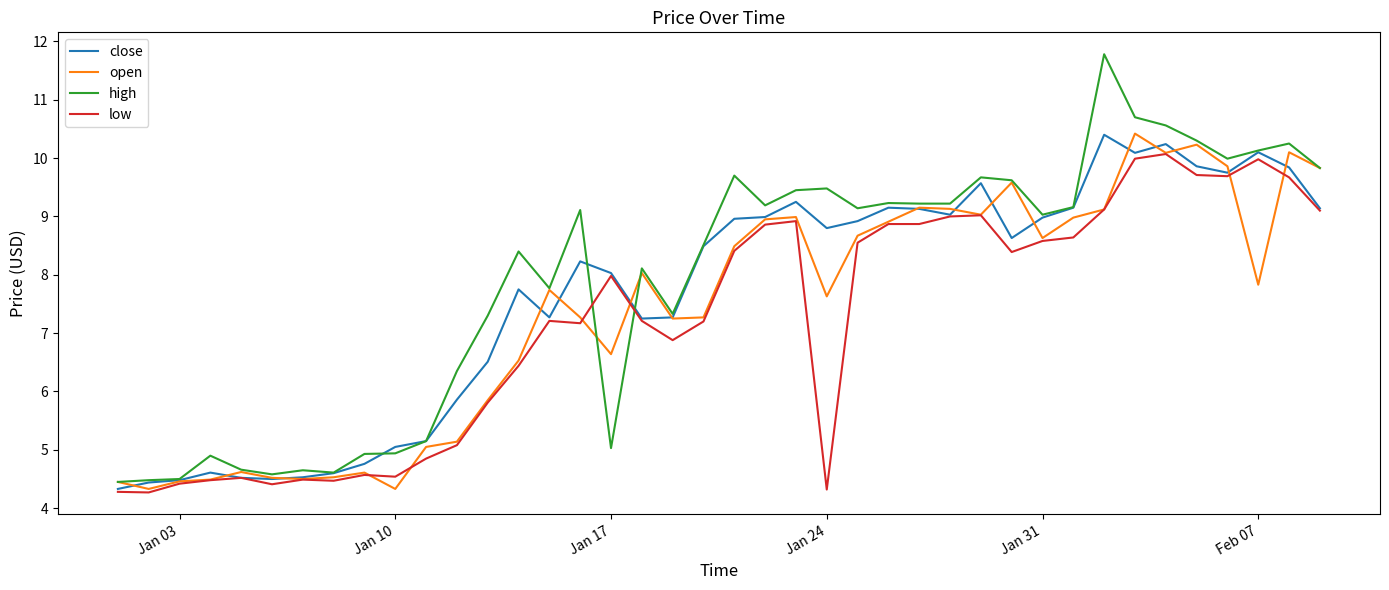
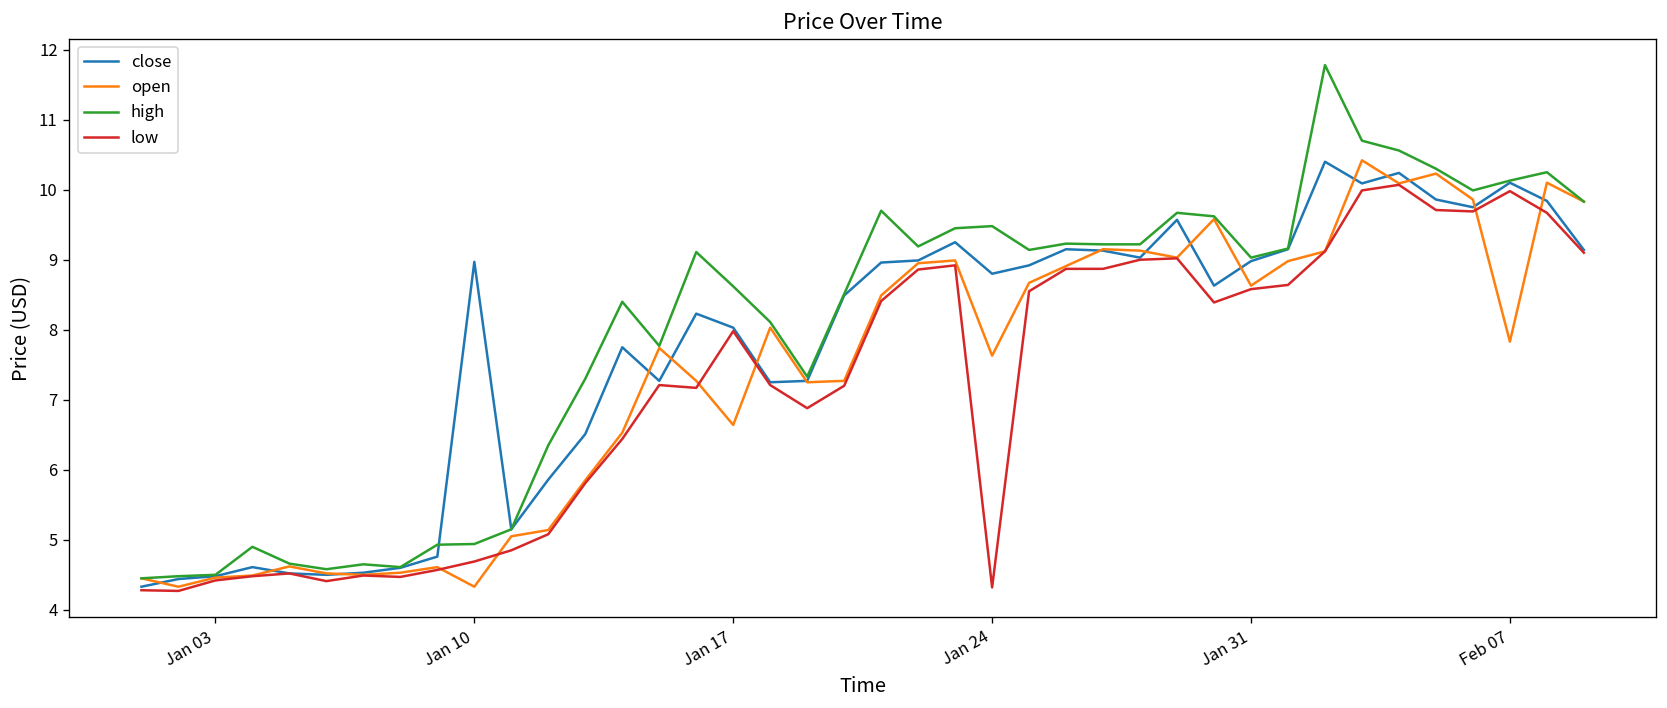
  {
    "close": {
-     "Jan 10": 5.1,
+     "Jan 10": 9.0,
      "Jan 17": 8.0,
      "Jan 24": 8.8,
      "Jan 31": 9.0
    },
    "open": {
      "Jan 10": 4.3,
      "Jan 17": 6.6,
      "Jan 24": 7.6,
      "Jan 31": 8.6,
      "Feb 07": 7.8
    },
    "high": {
      "Jan 10": 4.9,
-     "Jan 17": 5.0,
+     "Jan 17": 8.6,
      "Jan 24": 9.5,
      "Jan 31": 9.0
    },
    "low": {
-     "Jan 10": 4.5,
+     "Jan 10": 4.7,
      "Jan 17": 8.0,
      "Jan 24": 4.3,
      "Jan 31": 8.6,
      "Feb 07": 10.0
    }
  }
